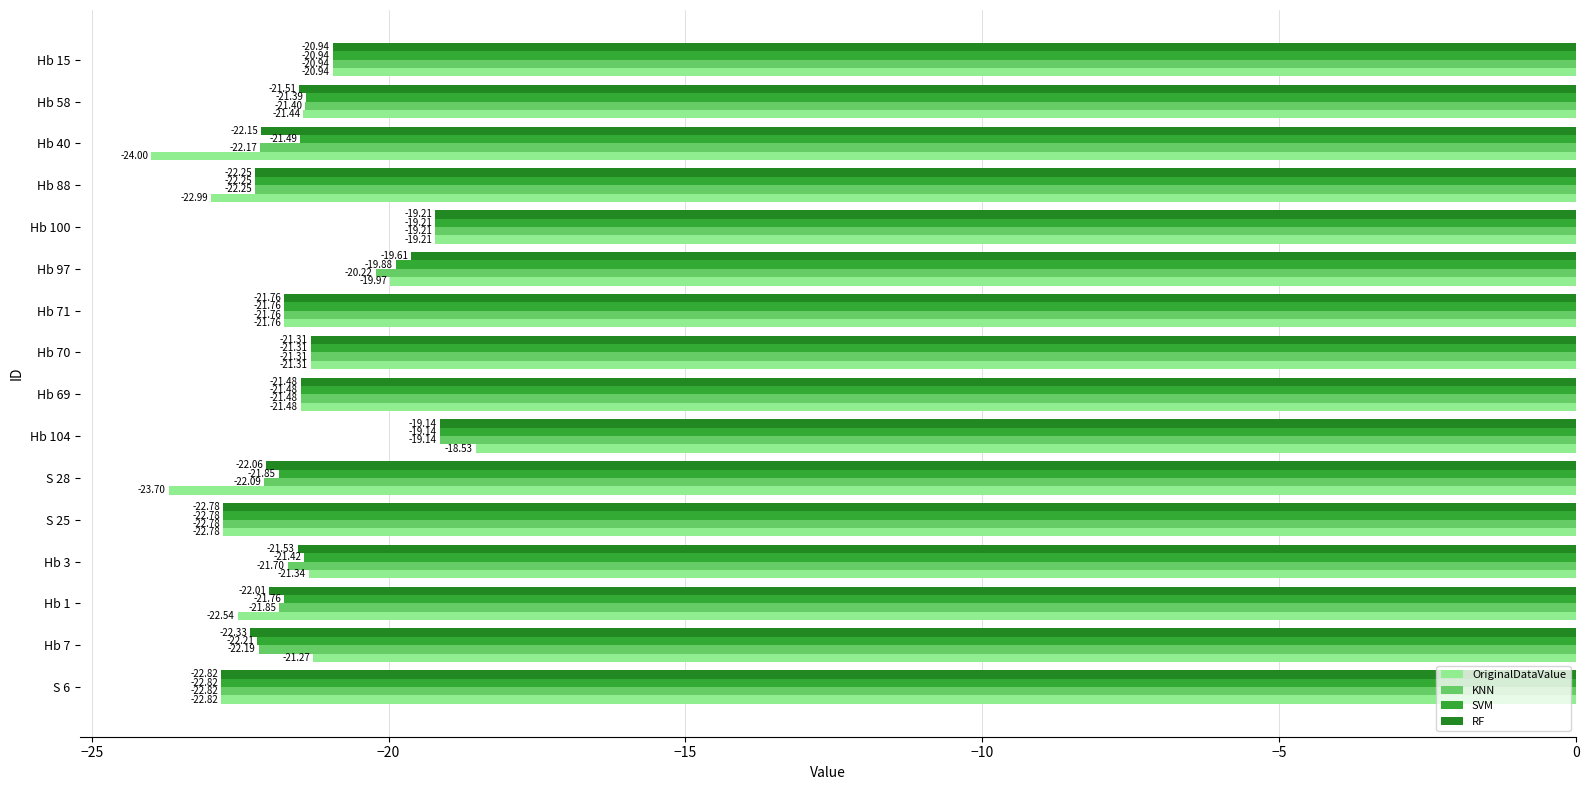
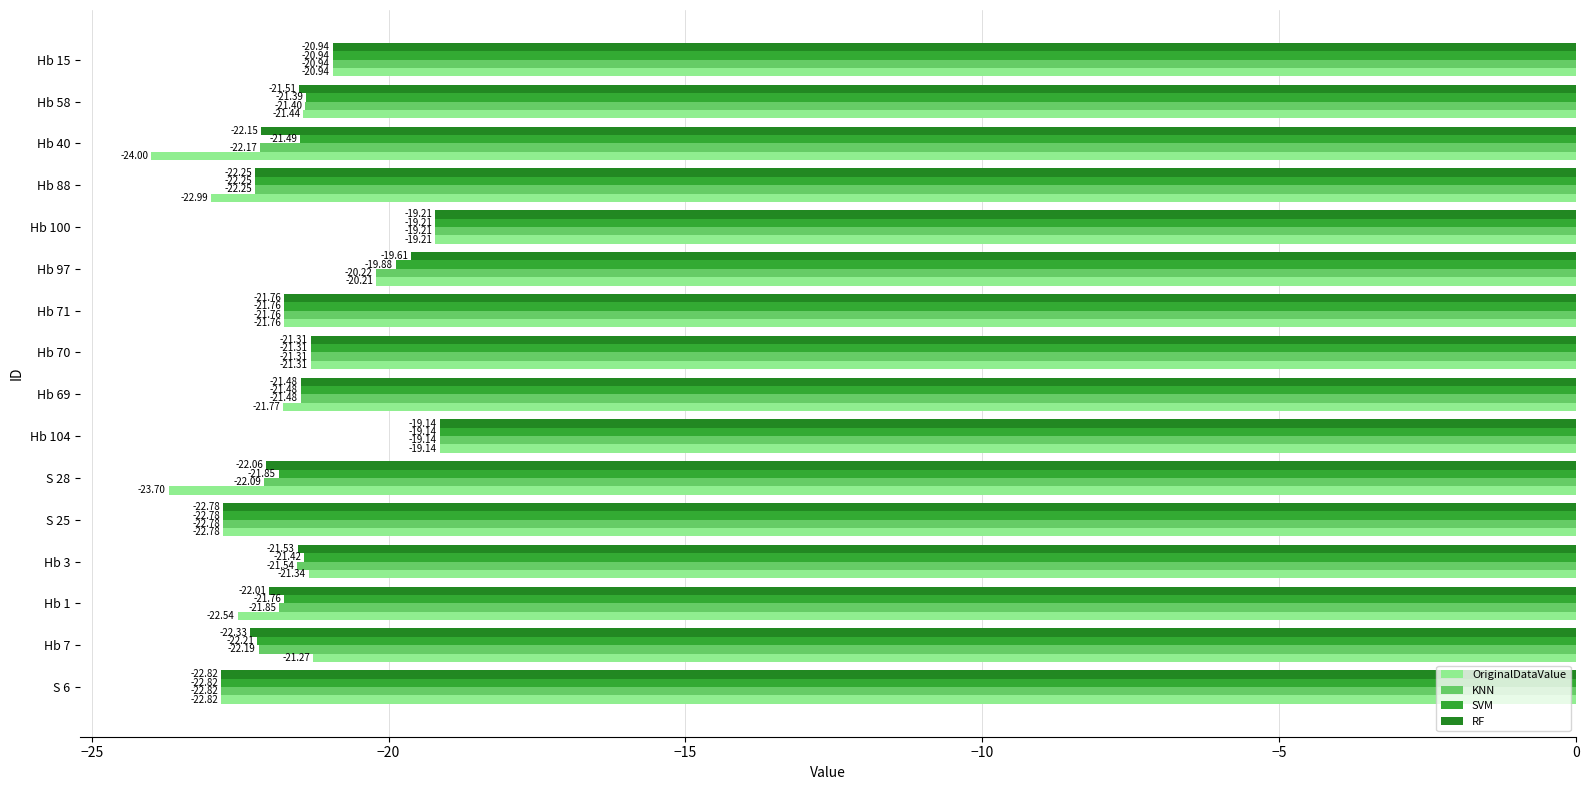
  {
    "OriginalDataValue": {
      "Hb 40": -24.00,
      "Hb 88": -22.99,
-     "Hb 97": -19.97,
-     "Hb 69": -21.48,
-     "Hb 104": -18.53,
+     "Hb 97": -20.21,
+     "Hb 69": -21.77,
+     "Hb 104": -19.14,
      "S 28": -23.70,
      "Hb 3": -21.34,
      "Hb 1": -22.54,
      "Hb 7": -21.27
    },
    "KNN": {
      "Hb 40": -22.17,
      "S 28": -22.09,
-     "Hb 3": -21.70,
+     "Hb 3": -21.54,
      "Hb 1": -21.85
    }
  }
